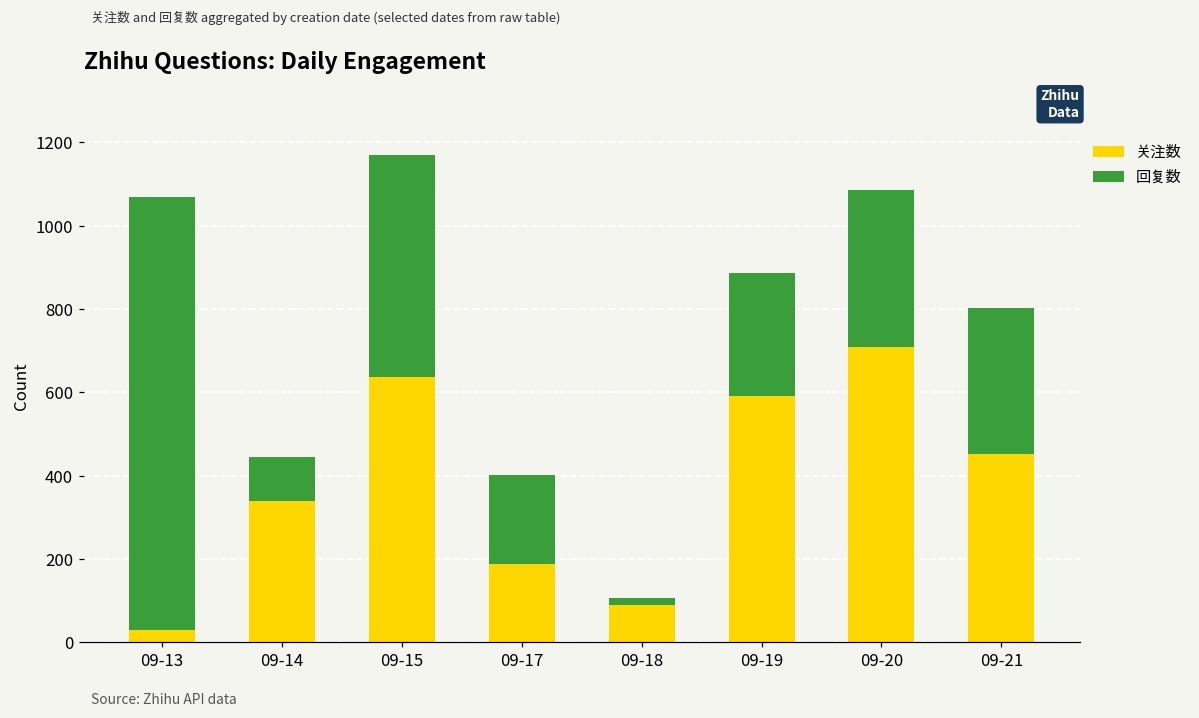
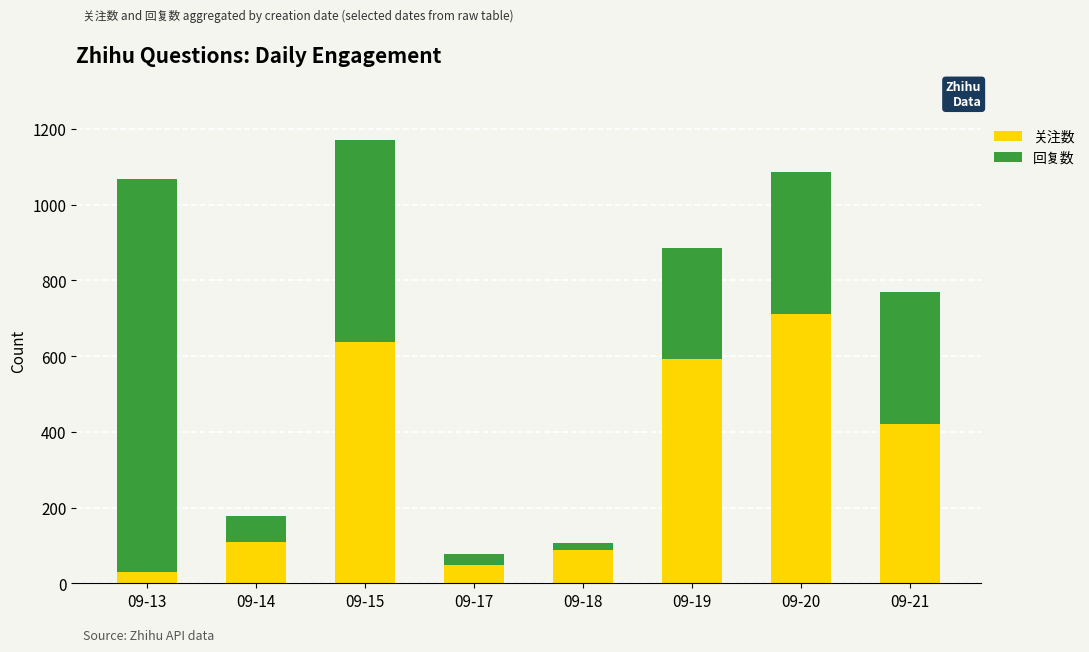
  {
    "关注数": {
      "09-13": 30,
-     "09-14": 340,
+     "09-14": 110,
      "09-15": 640,
-     "09-17": 190,
+     "09-17": 50,
      "09-18": 90,
      "09-19": 590,
      "09-20": 710,
-     "09-21": 450
+     "09-21": 420
    },
    "回复数": {
      "09-13": 1040,
-     "09-14": 110,
+     "09-14": 70,
      "09-15": 530,
-     "09-17": 220,
+     "09-17": 30,
      "09-18": 20,
      "09-19": 290,
      "09-20": 380,
      "09-21": 350
    }
  }
